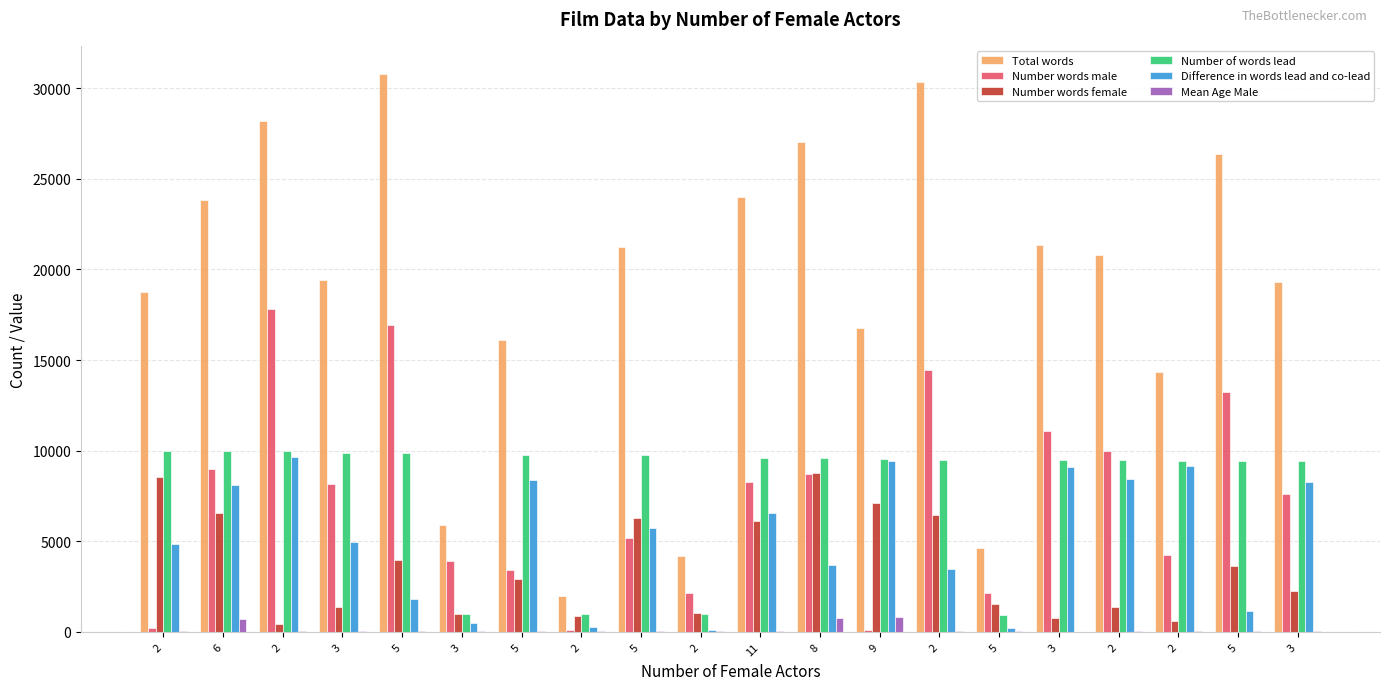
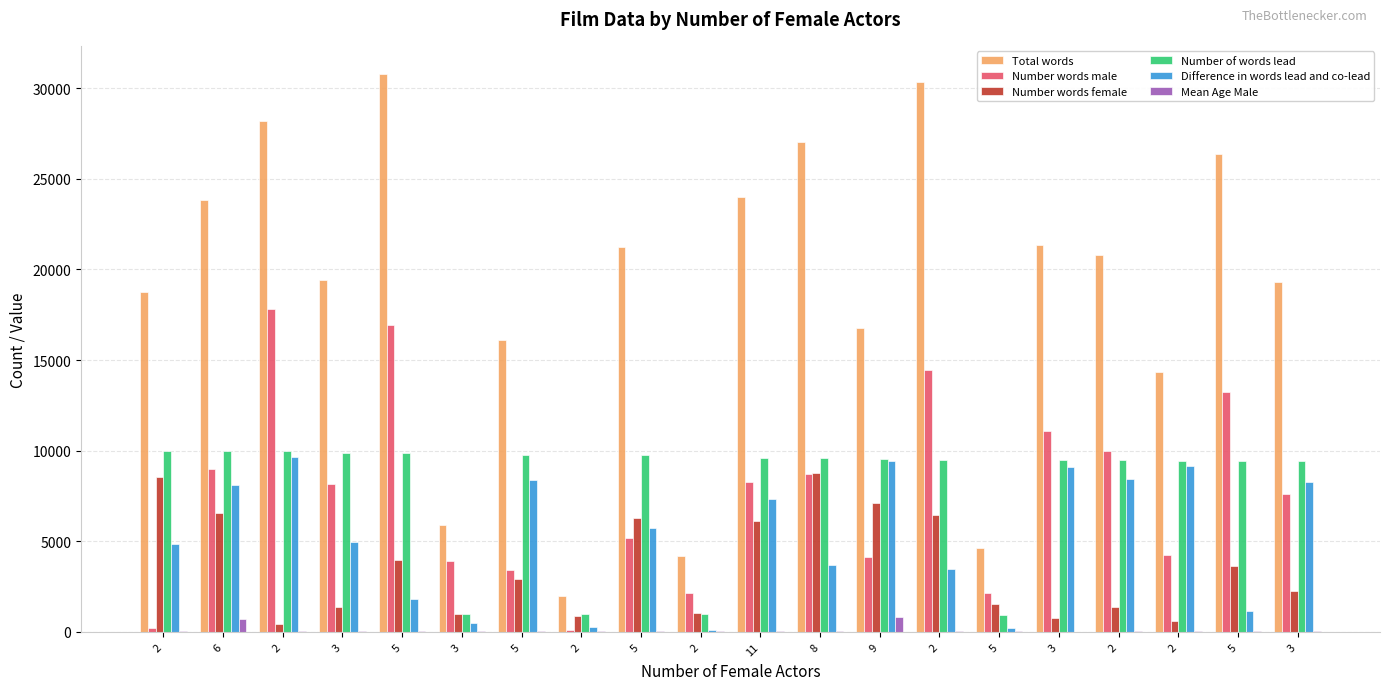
  {
    "Total words": {
      "6": 23800,
      "11": 24000,
      "8": 27000,
      "9": 16700
    },
    "Number words male": {
      "6": 9000,
      "11": 8300,
      "8": 8700,
-     "9": 100
+     "9": 4100
    },
    "Number words female": {
      "6": 6600,
      "11": 6100,
      "8": 8800,
      "9": 7100
    },
    "Number of words lead": {
      "6": 10000,
      "11": 9600,
      "8": 9600,
      "9": 9500
    },
    "Difference in words lead and co-lead": {
      "6": 8100,
-     "11": 6600,
+     "11": 7300,
      "8": 3700,
      "9": 9400
    },
    "Mean Age Male": {
      "6": 700,
-     "8": 800,
+     "8": 100,
      "9": 800
    }
  }
